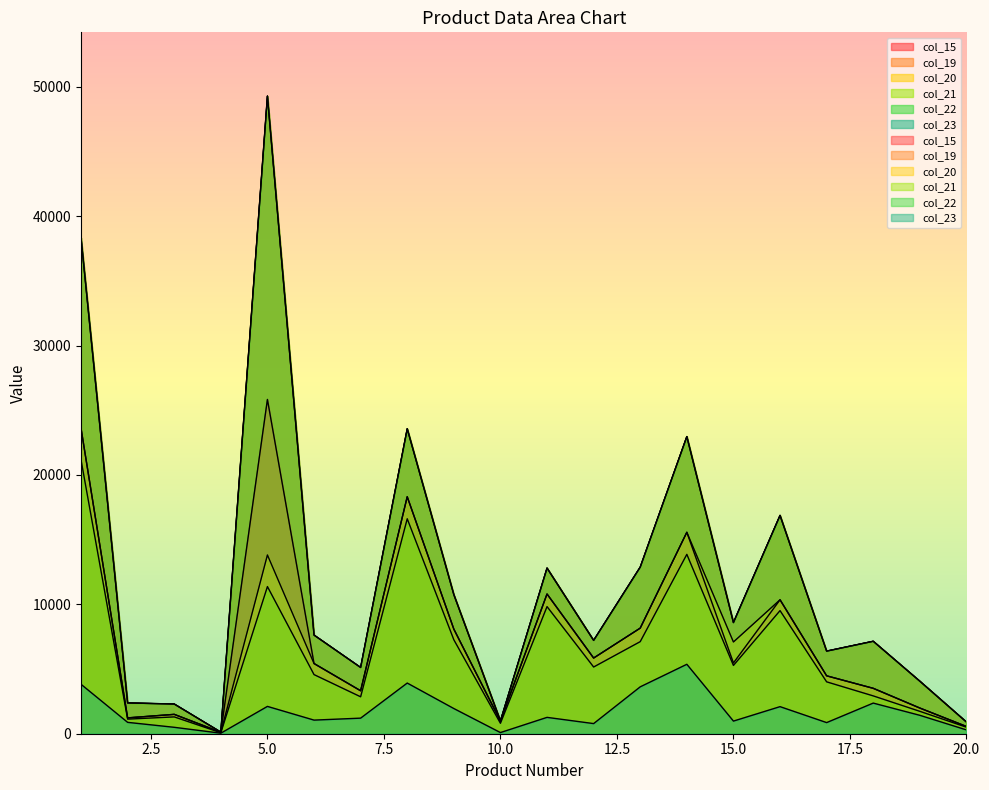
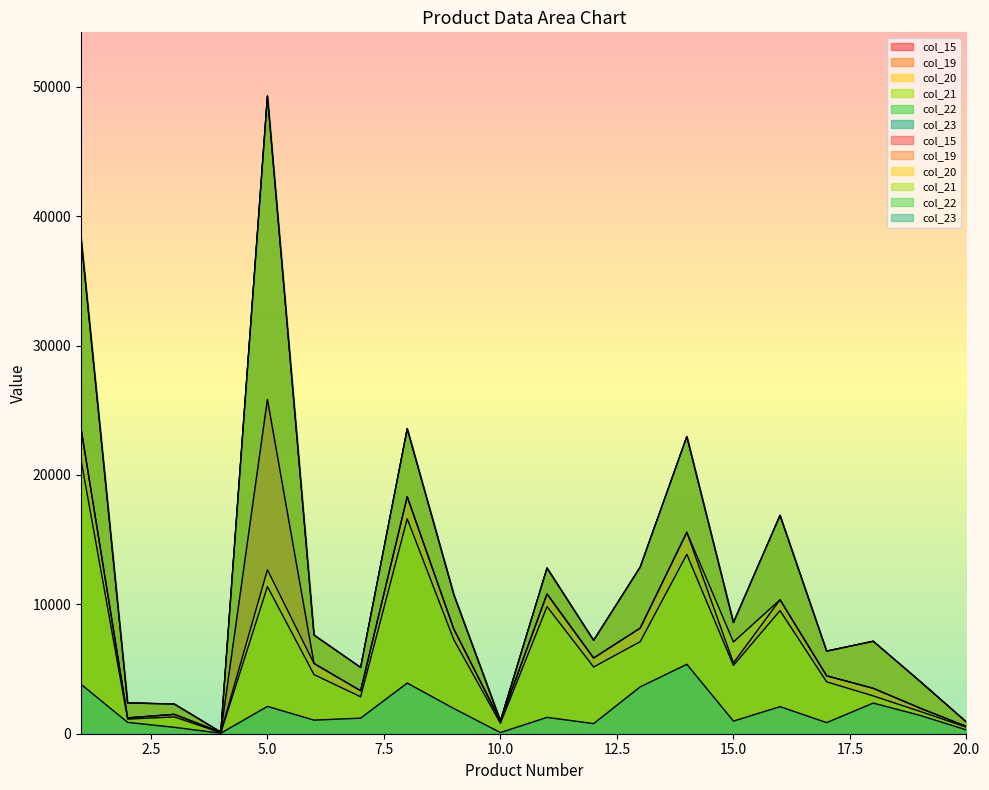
  {
    "col_15": {
      "5.0": 25800
    },
    "col_20": {
-     "5.0": 13800,
+     "5.0": 12700,
      "15.0": 7100
    },
    "col_21": {
      "5.0": 11400
    }
  }
